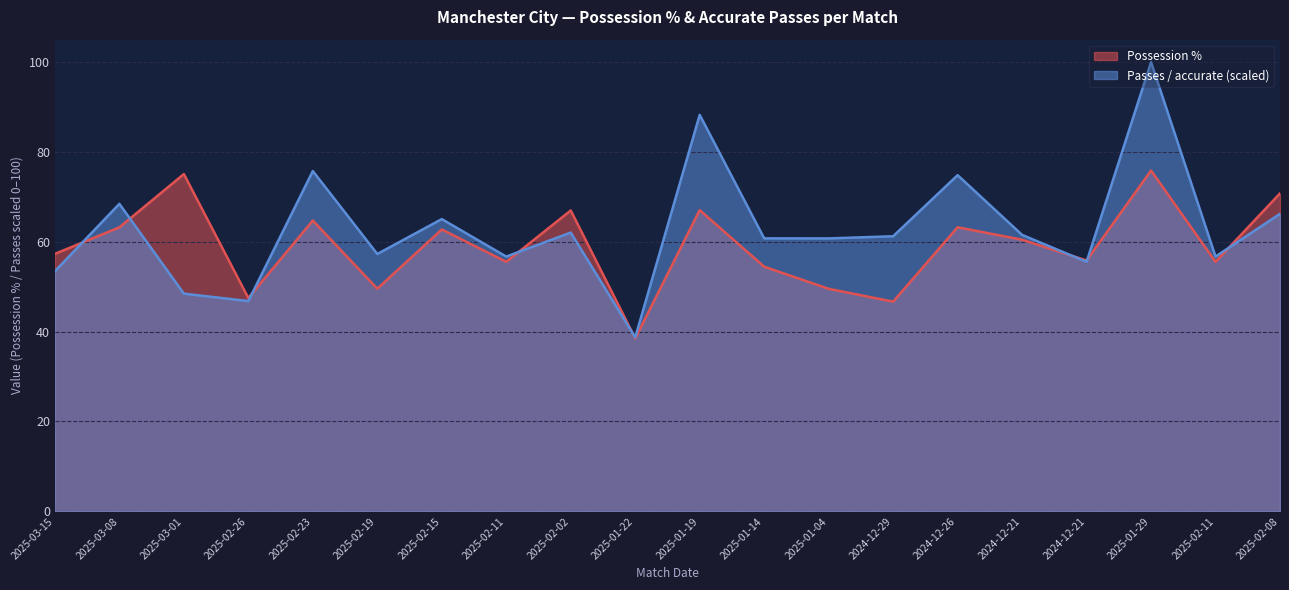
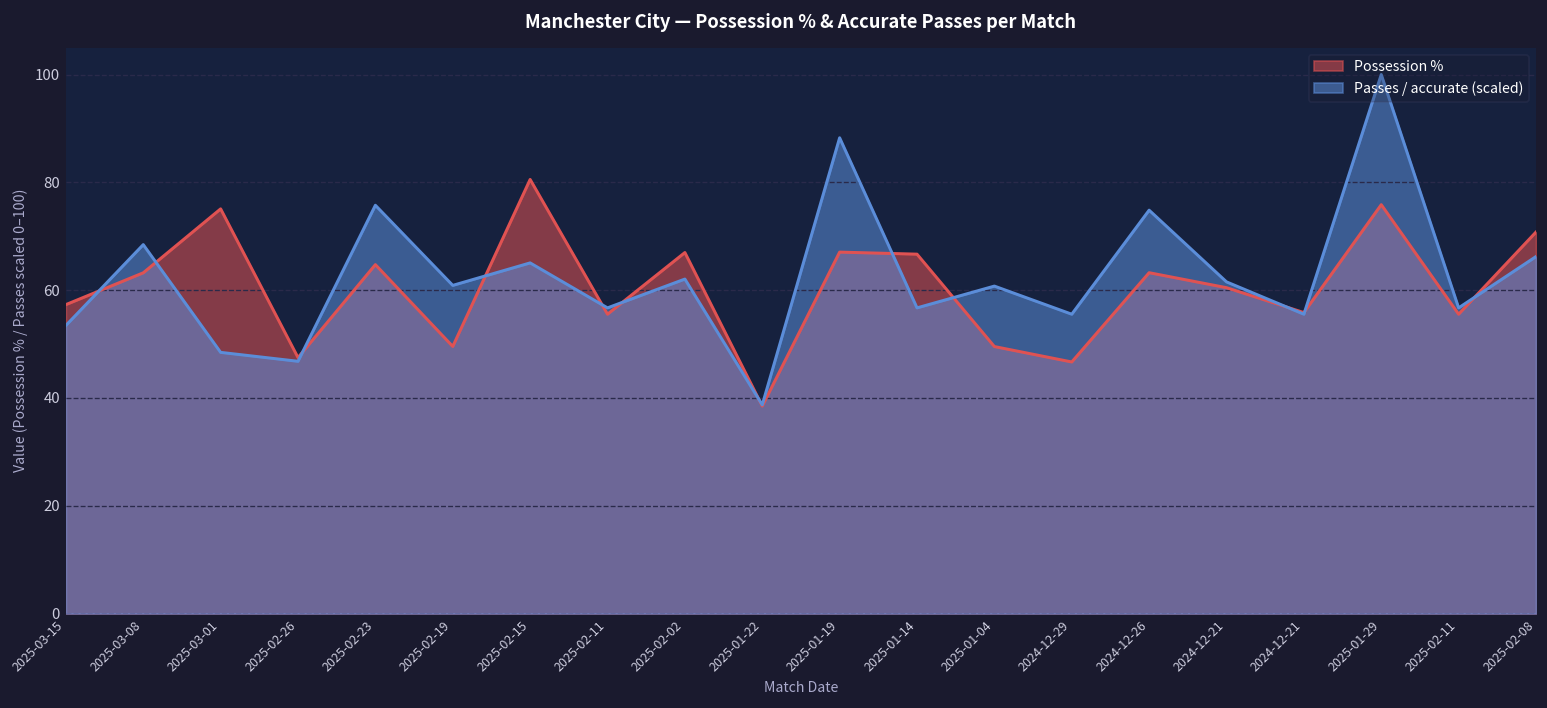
  {
    "Possession %": {
      "2025-03-15": 57,
      "2025-03-08": 63,
      "2025-03-01": 75,
      "2025-02-26": 47,
      "2025-02-23": 65,
      "2025-02-19": 50,
-     "2025-02-15": 63,
+     "2025-02-15": 81,
      "2025-02-02": 67,
      "2025-01-19": 67,
-     "2025-01-14": 54,
+     "2025-01-14": 67,
      "2025-01-04": 50,
      "2024-12-29": 47,
      "2024-12-26": 63,
      "2025-01-29": 76,
      "2025-02-08": 71
    },
    "Passes / accurate (scaled)": {
      "2025-03-15": 53,
      "2025-03-08": 68,
      "2025-03-01": 48,
      "2025-02-26": 47,
      "2025-02-23": 76,
-     "2025-02-19": 57,
+     "2025-02-19": 61,
      "2025-02-15": 65,
      "2025-02-02": 62,
      "2025-01-19": 88,
-     "2025-01-14": 61,
+     "2025-01-14": 57,
      "2025-01-04": 61,
-     "2024-12-29": 61,
+     "2024-12-29": 56,
      "2024-12-26": 75,
      "2025-02-08": 66
    }
  }
